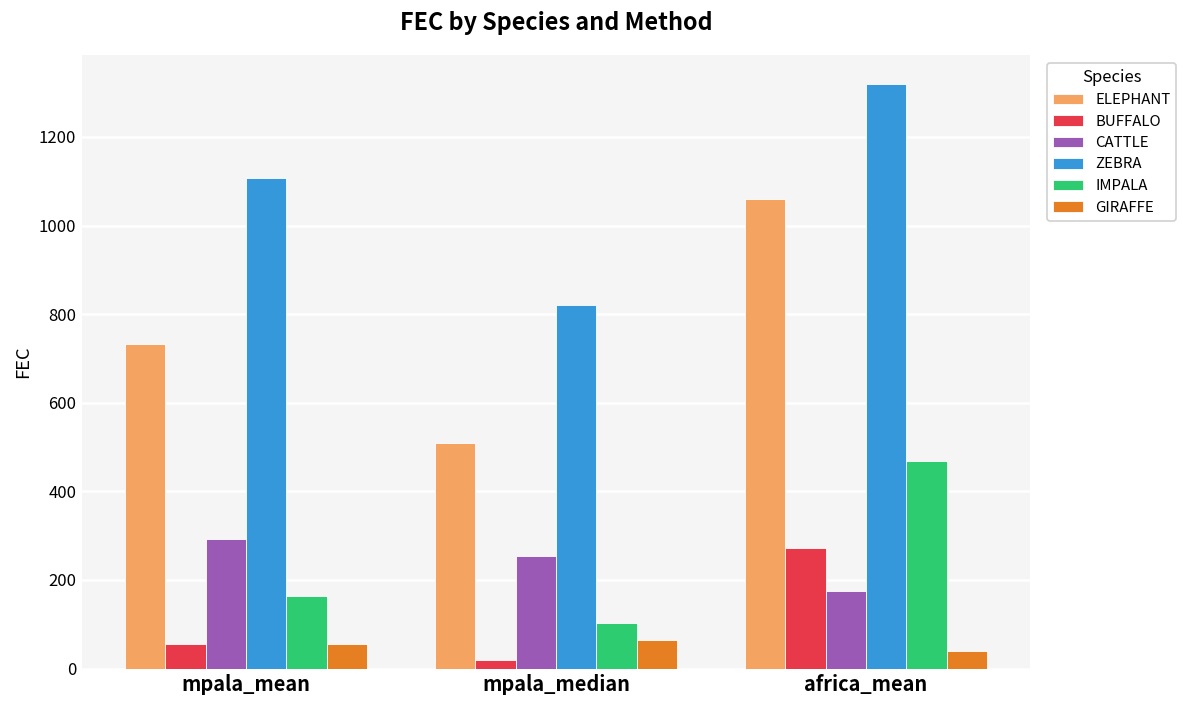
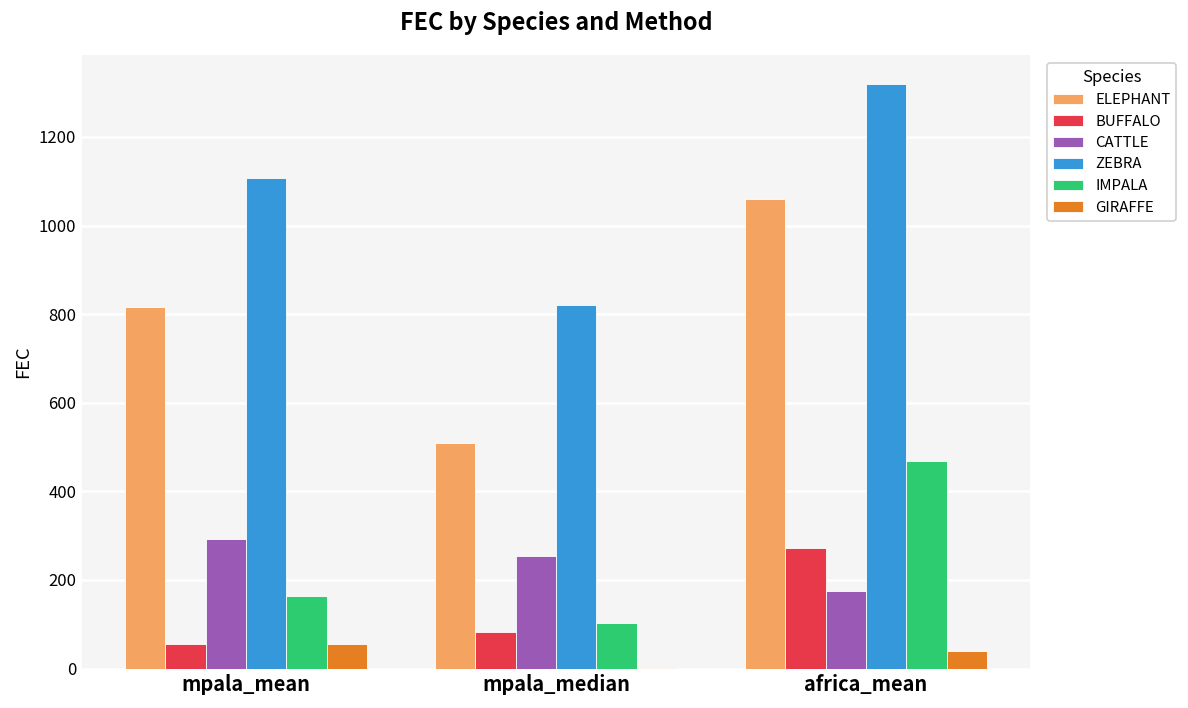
  {
    "ELEPHANT": {
-     "mpala_mean": 730,
+     "mpala_mean": 820,
      "mpala_median": 510,
      "africa_mean": 1060
    },
    "BUFFALO": {
      "mpala_mean": 60,
-     "mpala_median": 20,
+     "mpala_median": 80,
      "africa_mean": 270
    },
    "CATTLE": {
      "mpala_mean": 290,
      "mpala_median": 260,
      "africa_mean": 170
    },
    "ZEBRA": {
      "mpala_mean": 1110,
      "mpala_median": 820,
      "africa_mean": 1320
    },
    "IMPALA": {
      "mpala_mean": 160,
      "mpala_median": 100,
      "africa_mean": 470
    },
    "GIRAFFE": {
      "mpala_mean": 60,
-     "mpala_median": 70,
+     "mpala_median": 0,
      "africa_mean": 40
    }
  }
